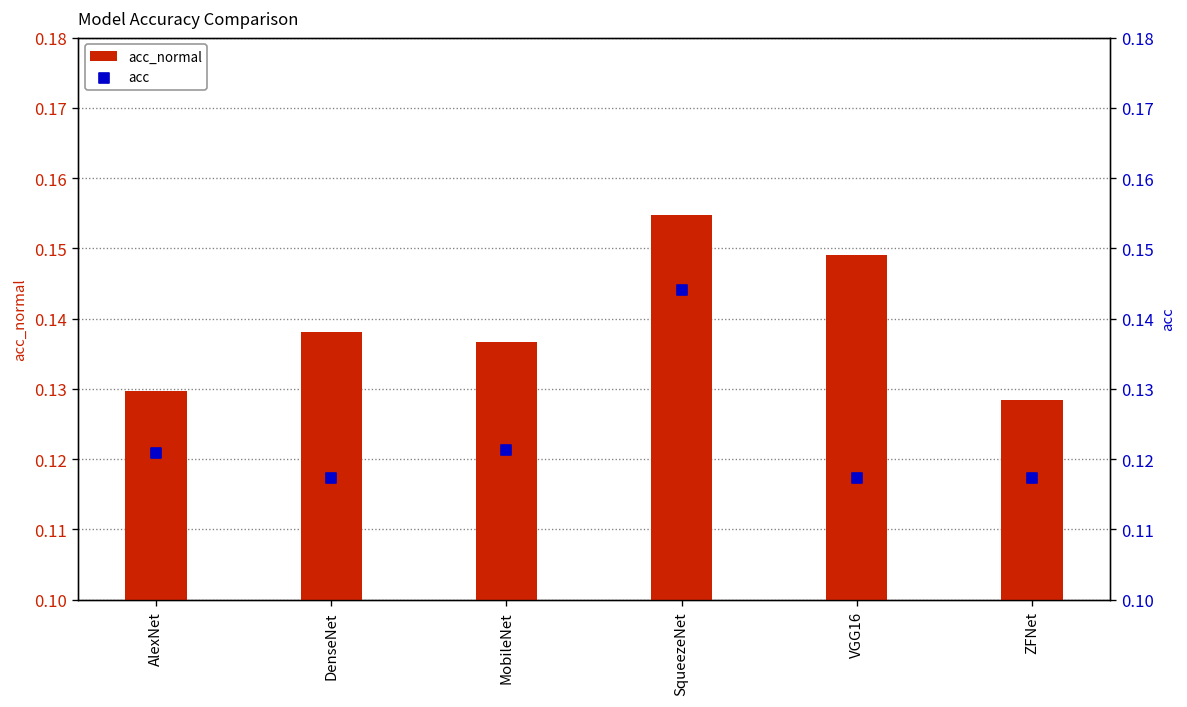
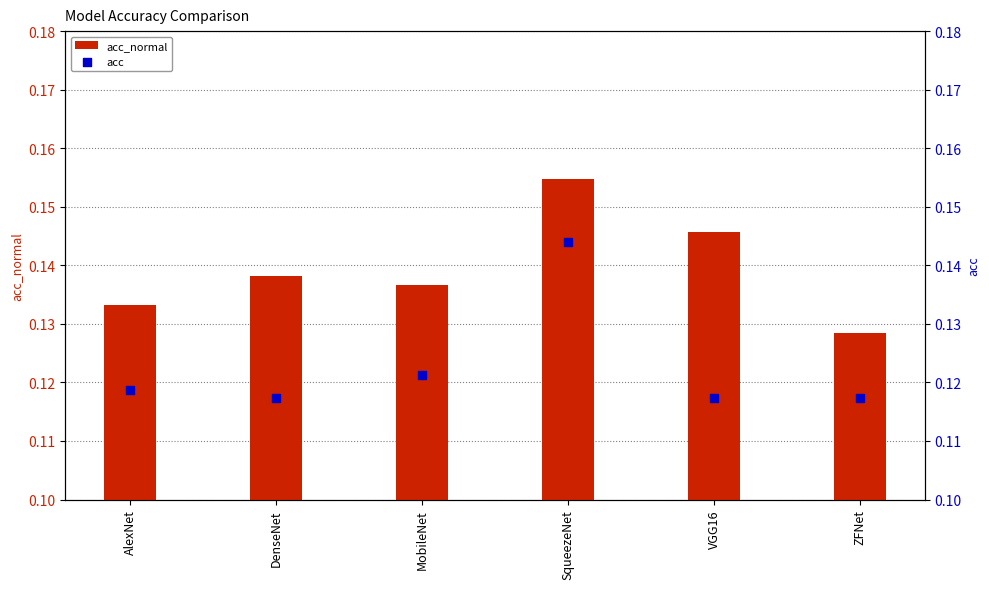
  {
    "acc_normal": {
-     "AlexNet": 0.130,
+     "AlexNet": 0.133,
      "DenseNet": 0.138,
      "MobileNet": 0.137,
      "SqueezeNet": 0.155,
-     "VGG16": 0.149,
+     "VGG16": 0.146,
      "ZFNet": 0.128
    },
    "acc": {
-     "AlexNet": 0.121
+     "AlexNet": 0.119
    }
  }
